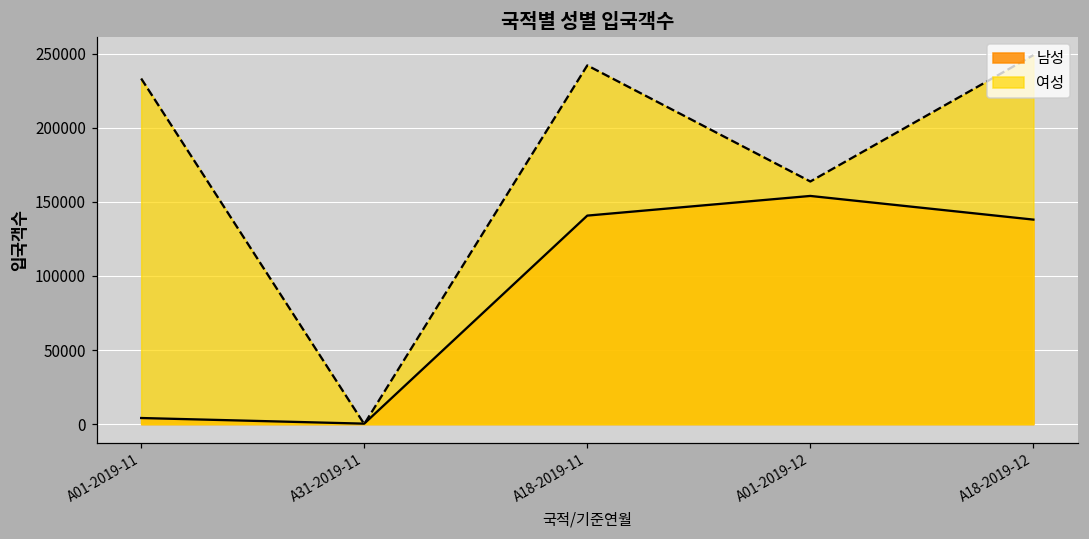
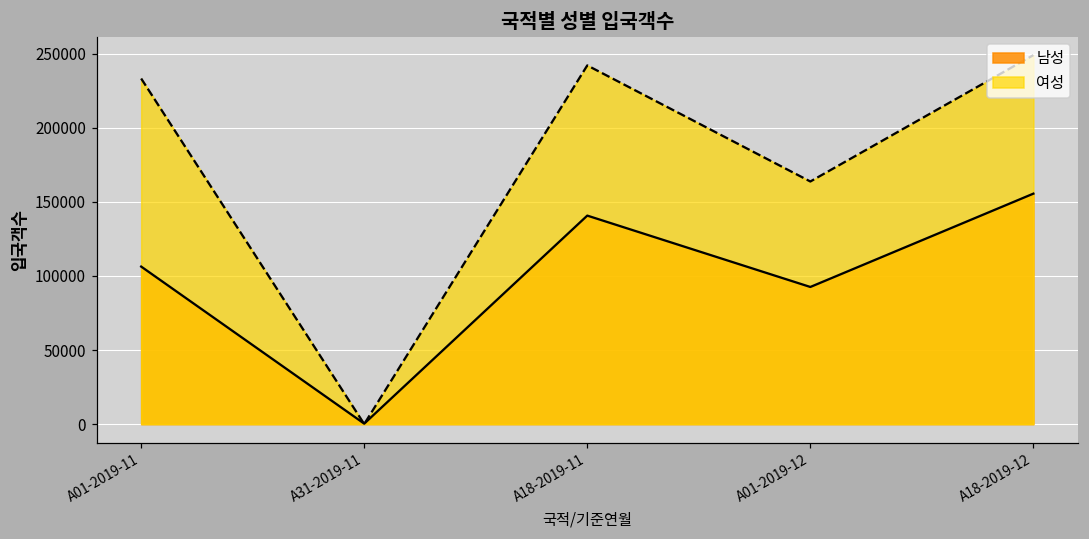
  {
    "남성": {
-     "A01-2019-11": 4000,
+     "A01-2019-11": 106000,
      "A18-2019-11": 141000,
-     "A01-2019-12": 154000,
-     "A18-2019-12": 138000
+     "A01-2019-12": 93000,
+     "A18-2019-12": 156000
    },
    "여성": {
      "A01-2019-11": 233000,
      "A18-2019-11": 242000,
      "A01-2019-12": 164000
    }
  }
